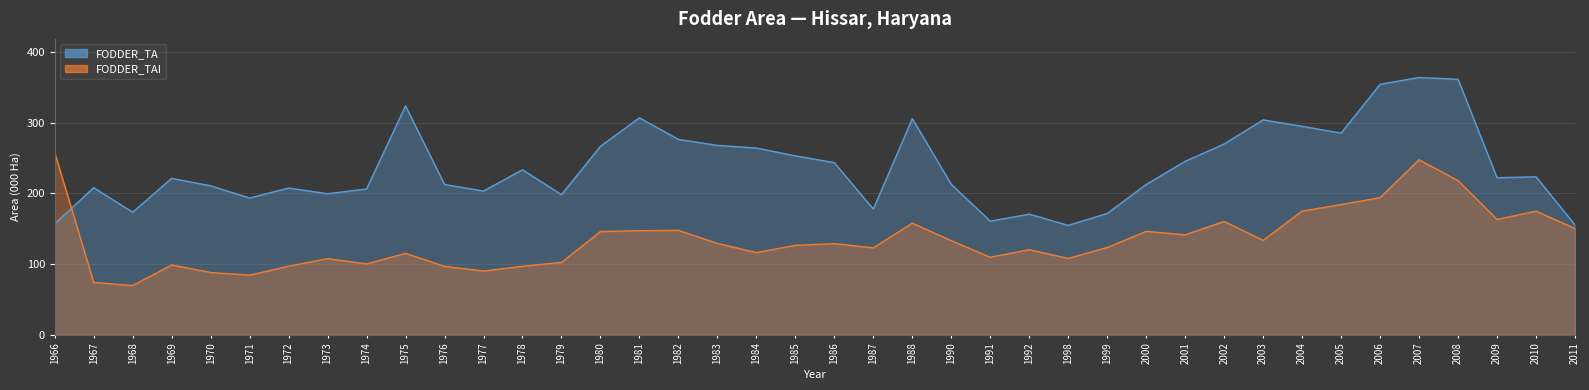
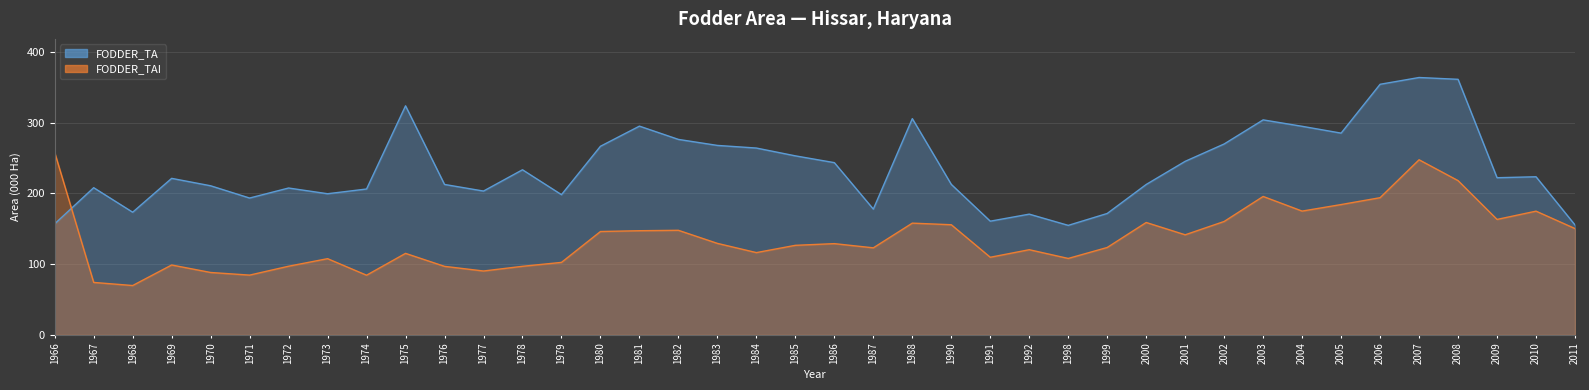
  {
    "FODDER_TA": {
      "1966": 160,
      "1967": 210,
      "1968": 170,
      "1969": 220,
      "1970": 210,
      "1971": 190,
      "1972": 210,
      "1973": 200,
      "1974": 210,
      "1975": 320,
      "1976": 210,
      "1977": 200,
      "1978": 230,
      "1979": 200,
      "1980": 270,
-     "1981": 310,
+     "1981": 300,
      "1982": 280,
      "1983": 270,
      "1984": 260,
      "1985": 250,
      "1986": 240,
      "1987": 180,
      "1988": 310,
      "1990": 210,
      "1991": 160,
      "1992": 170,
      "1998": 150,
      "1999": 170,
      "2000": 210,
      "2001": 250,
      "2002": 270,
      "2003": 300,
      "2004": 290,
      "2005": 290,
      "2006": 350,
      "2007": 360,
      "2008": 360,
      "2009": 220,
      "2010": 220,
      "2011": 160
    },
    "FODDER_TAI": {
      "1966": 260,
      "1967": 70,
      "1968": 70,
      "1969": 100,
      "1970": 90,
      "1971": 80,
      "1972": 100,
      "1973": 110,
-     "1974": 100,
+     "1974": 80,
      "1975": 120,
      "1976": 100,
      "1977": 90,
      "1978": 100,
      "1979": 100,
      "1980": 150,
      "1981": 150,
      "1982": 150,
      "1983": 130,
      "1984": 120,
      "1985": 130,
      "1986": 130,
      "1987": 120,
      "1988": 160,
-     "1990": 130,
+     "1990": 160,
      "1991": 110,
      "1992": 120,
      "1998": 110,
      "1999": 120,
-     "2000": 150,
+     "2000": 160,
      "2001": 140,
      "2002": 160,
-     "2003": 130,
+     "2003": 200,
      "2004": 180,
      "2005": 180,
      "2006": 190,
      "2007": 250,
      "2008": 220,
      "2009": 160,
      "2010": 170,
      "2011": 150
    }
  }
